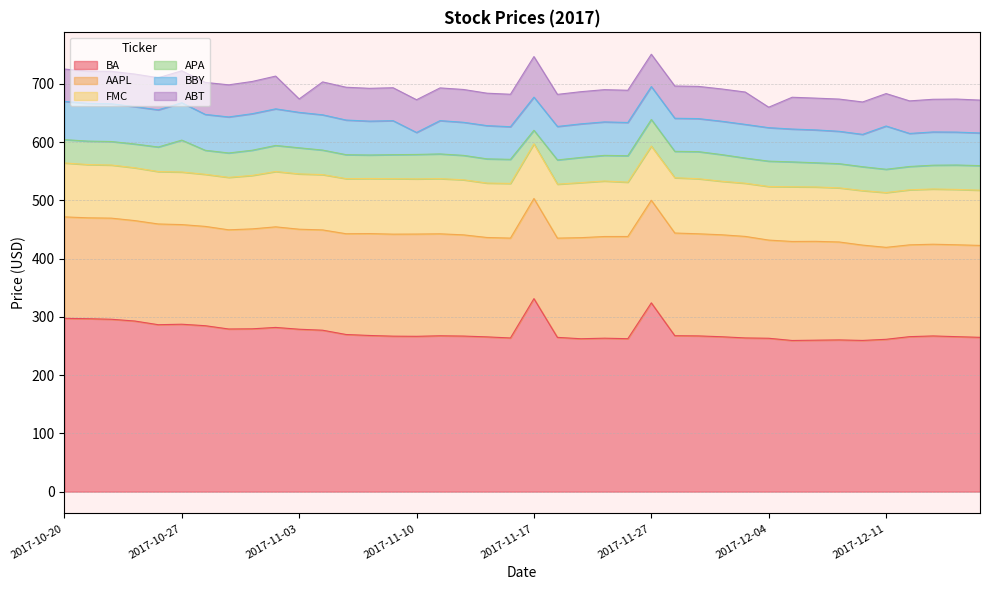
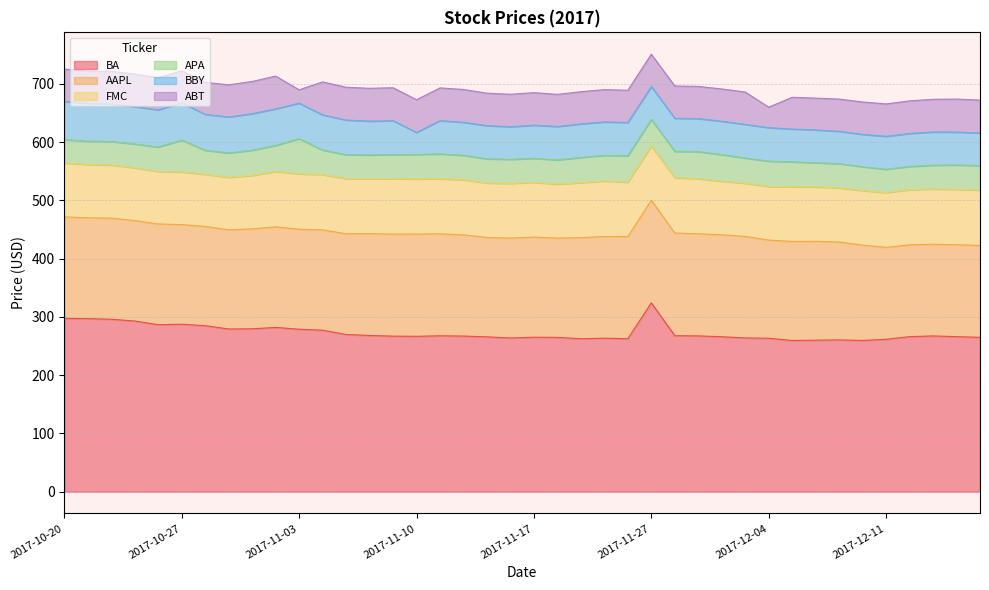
  {
    "BA": {
      "2017-10-20": 300,
      "2017-10-27": 290,
      "2017-11-03": 280,
      "2017-11-10": 270,
-     "2017-11-17": 330,
+     "2017-11-17": 270,
      "2017-11-27": 320,
      "2017-12-04": 260,
      "2017-12-11": 260
    },
    "APA": {
      "2017-10-20": 40,
      "2017-10-27": 50,
-     "2017-11-03": 40,
+     "2017-11-03": 60,
      "2017-11-10": 40,
-     "2017-11-17": 20,
+     "2017-11-17": 40,
      "2017-11-27": 50,
      "2017-12-04": 40,
      "2017-12-11": 40
    },
    "BBY": {
      "2017-10-20": 70,
      "2017-11-03": 60,
      "2017-11-10": 40,
      "2017-11-17": 60,
      "2017-11-27": 60,
      "2017-12-04": 60,
-     "2017-12-11": 70
+     "2017-12-11": 60
    },
    "ABT": {
      "2017-10-20": 60,
      "2017-11-03": 20,
      "2017-11-10": 60,
-     "2017-11-17": 70,
+     "2017-11-17": 60,
      "2017-11-27": 60,
      "2017-12-04": 40,
      "2017-12-11": 60
    }
  }
